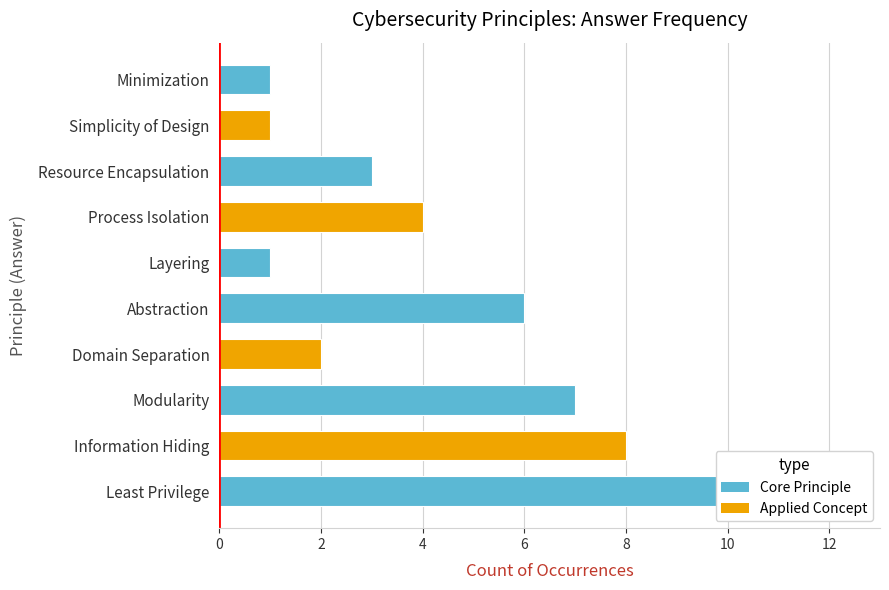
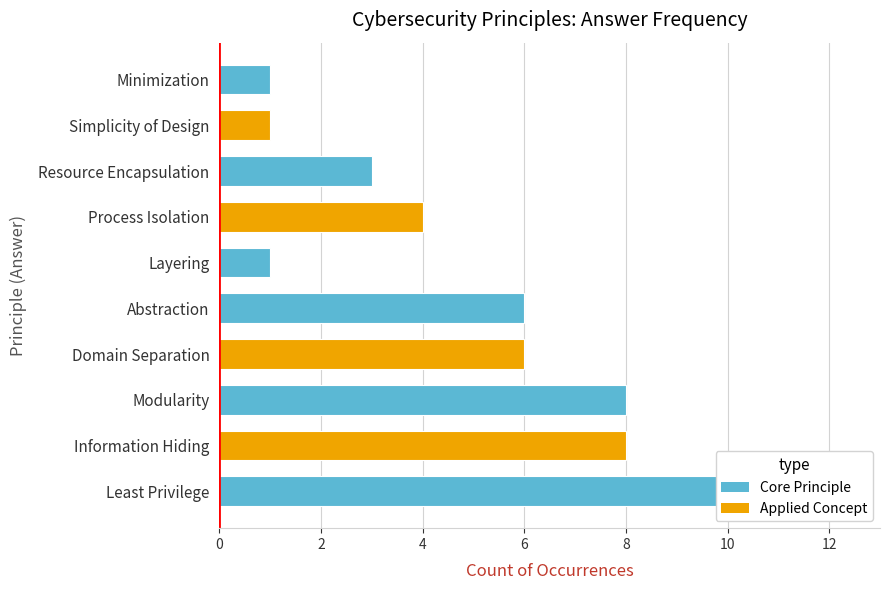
  {
    "Minimization": 1,
    "Simplicity of Design": 1,
    "Resource Encapsulation": 3,
    "Process Isolation": 4,
    "Layering": 1,
    "Abstraction": 6,
-   "Domain Separation": 2,
-   "Modularity": 7,
+   "Domain Separation": 6,
+   "Modularity": 8,
    "Information Hiding": 8
  }
